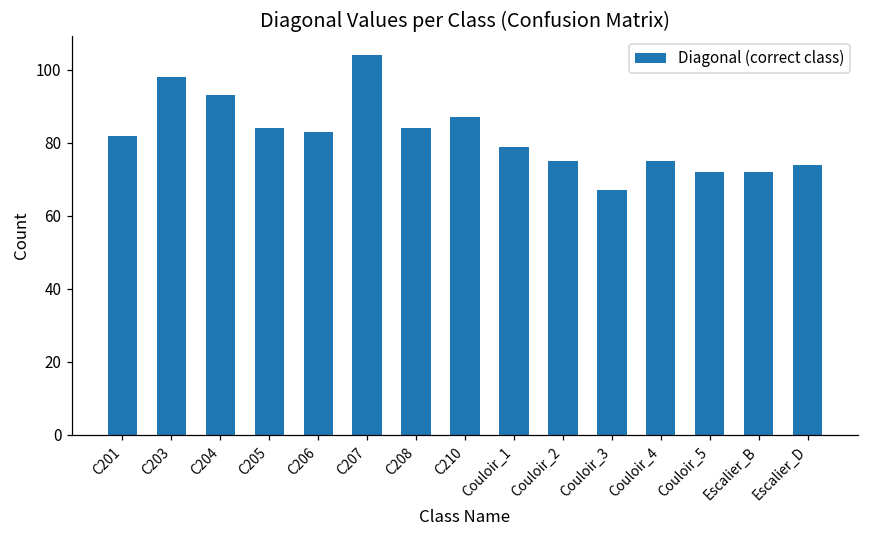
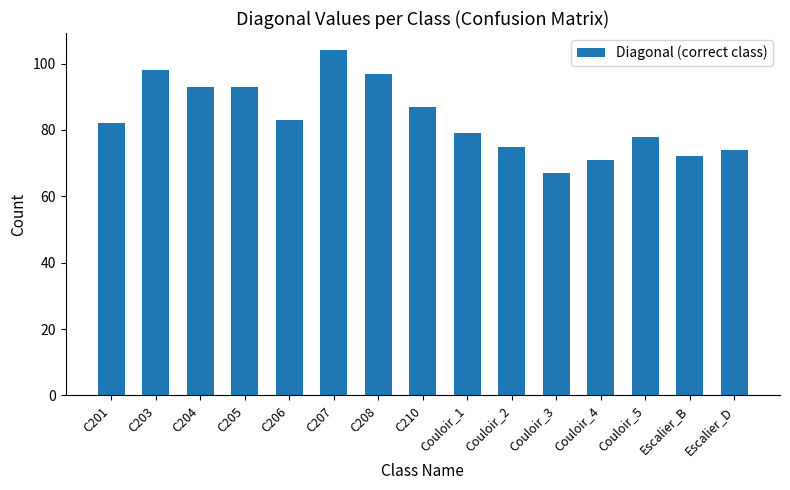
  {
    "C201": 82,
    "C203": 98,
    "C204": 93,
-   "C205": 84,
+   "C205": 93,
    "C206": 83,
    "C207": 104,
-   "C208": 84,
+   "C208": 97,
    "C210": 87,
    "Couloir_1": 79,
    "Couloir_2": 75,
    "Couloir_3": 67,
-   "Couloir_4": 75,
-   "Couloir_5": 72,
+   "Couloir_4": 71,
+   "Couloir_5": 78,
    "Escalier_B": 72,
    "Escalier_D": 74
  }
